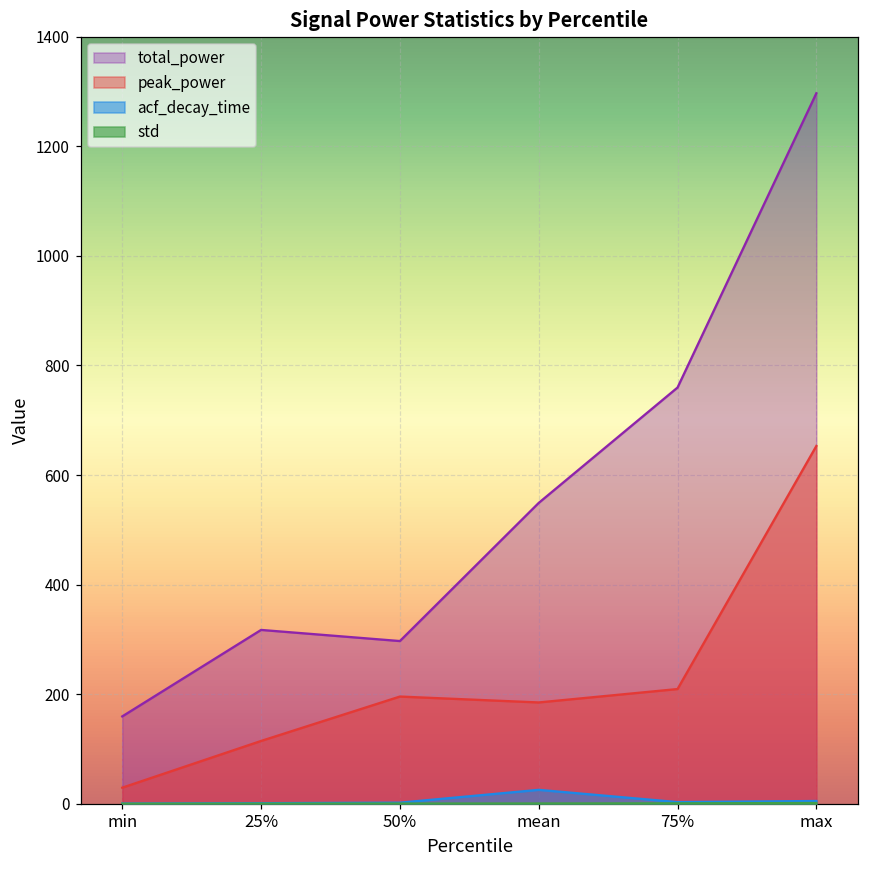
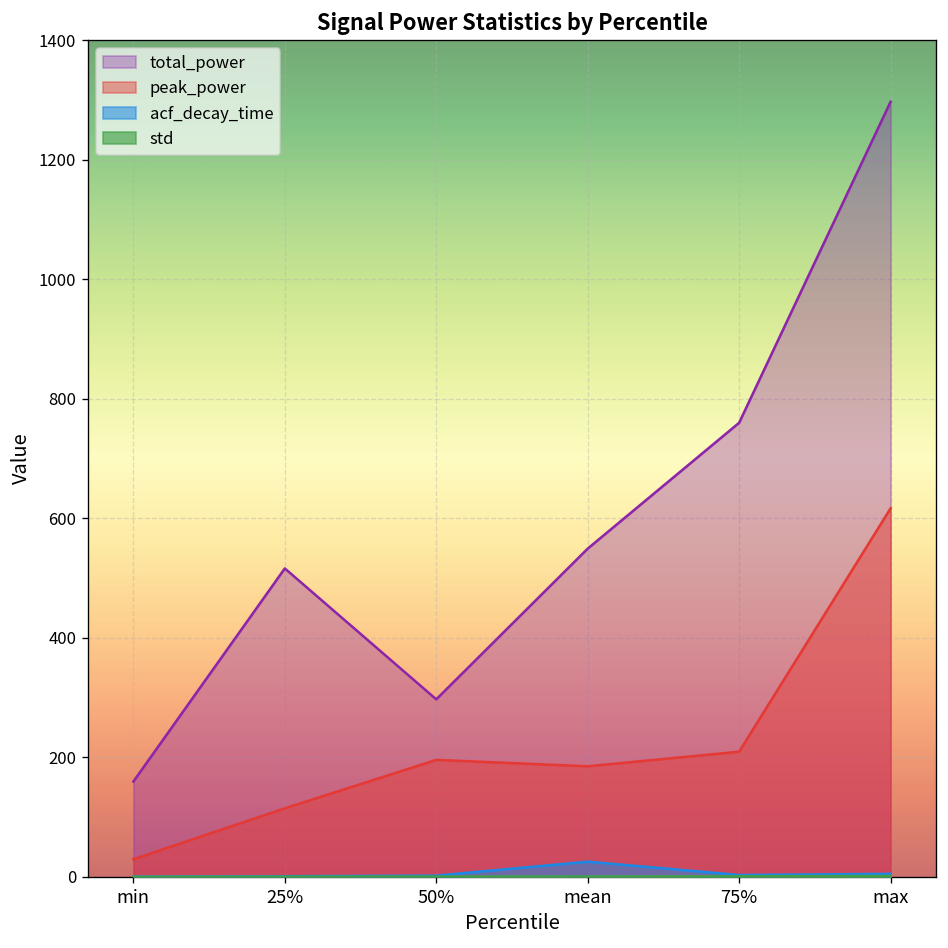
  {
    "total_power": {
      "min": 160,
-     "25%": 320,
+     "25%": 520,
      "50%": 300,
      "mean": 550,
      "75%": 760,
      "max": 1300
    },
    "peak_power": {
      "min": 30,
      "25%": 110,
      "50%": 200,
      "mean": 180,
      "75%": 210,
-     "max": 650
+     "max": 620
    },
    "acf_decay_time": {
      "mean": 30
    },
    "std": {
      "mean": 0
    }
  }
